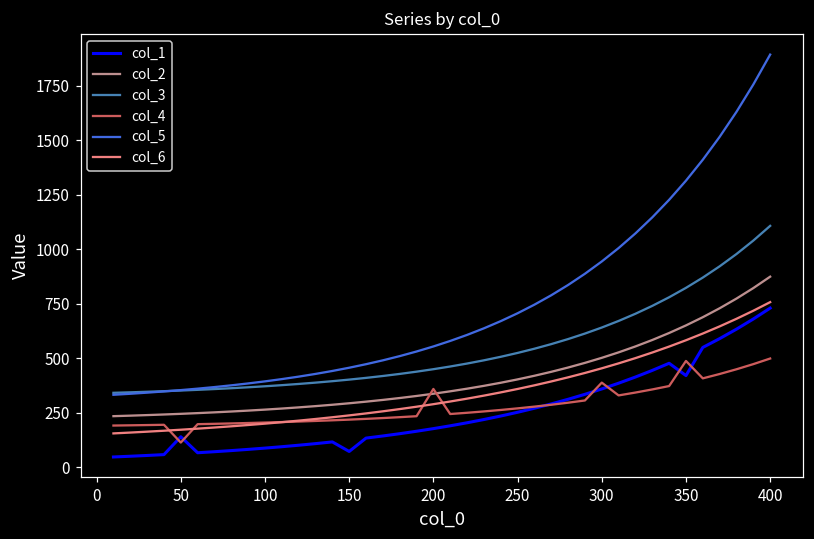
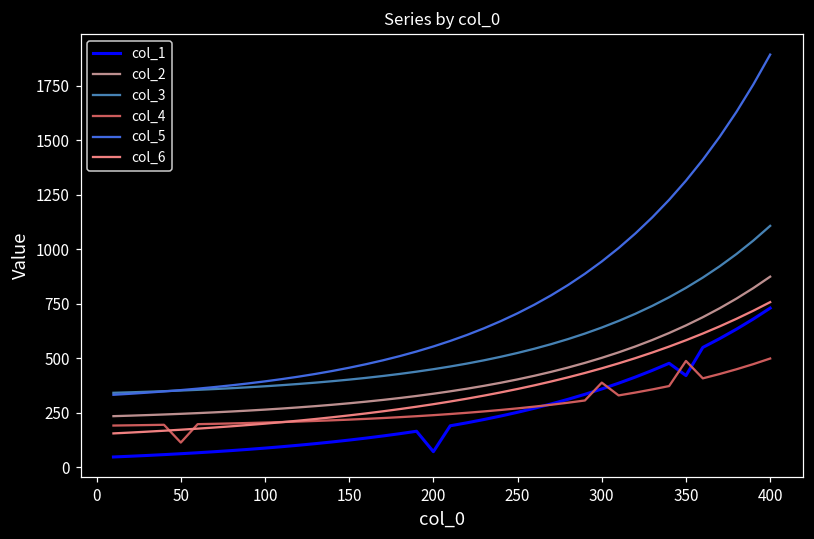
  {
    "col_1": {
-     "50": 140,
+     "50": 60,
      "100": 90,
-     "150": 70,
-     "200": 180,
+     "150": 130,
+     "200": 70,
      "250": 250,
      "300": 360,
      "350": 420,
      "400": 730
    },
    "col_4": {
      "50": 110,
      "150": 220,
-     "200": 360,
+     "200": 240,
      "250": 270,
      "300": 390,
      "350": 490,
      "400": 500
    }
  }
